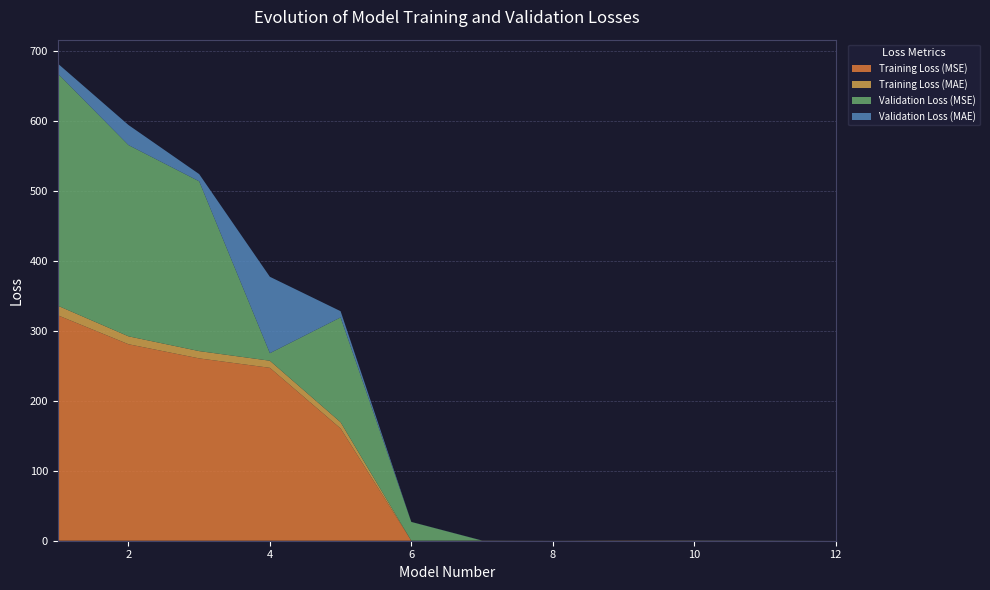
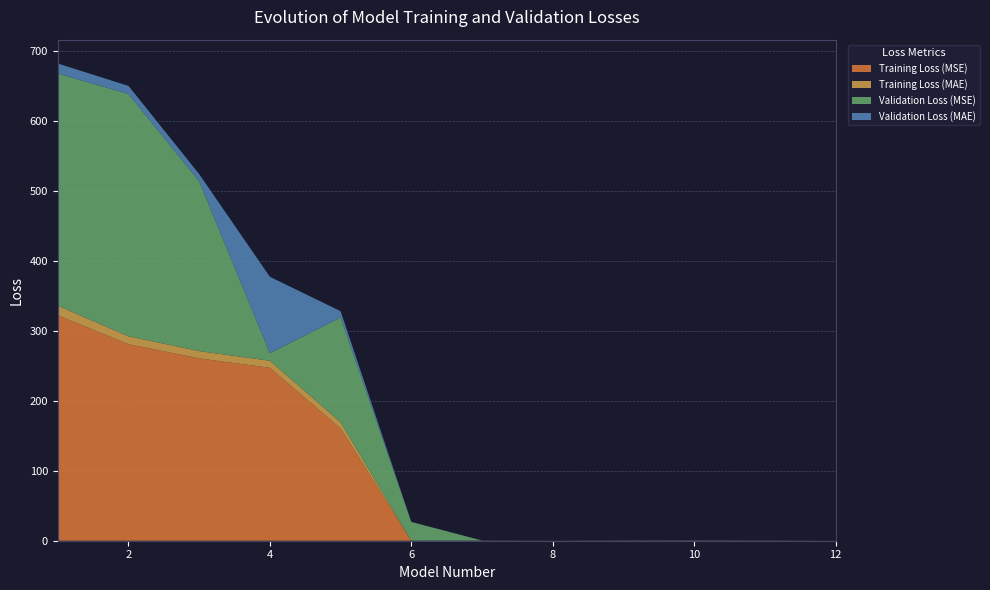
  {
    "Validation Loss (MSE)": {
-     "2": 270,
+     "2": 350,
      "4": 10
    },
    "Validation Loss (MAE)": {
-     "2": 30,
+     "2": 10,
      "4": 110
    }
  }
